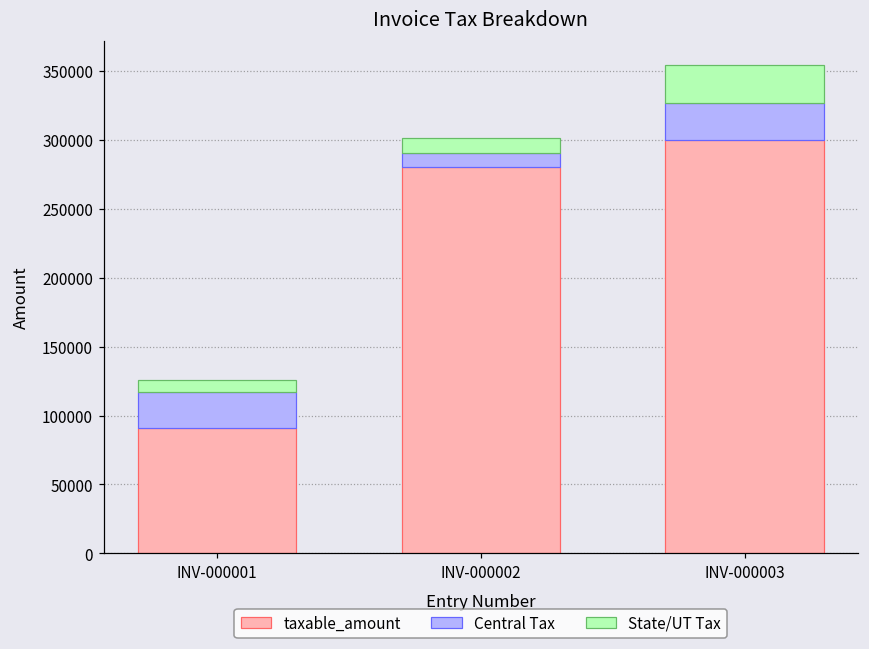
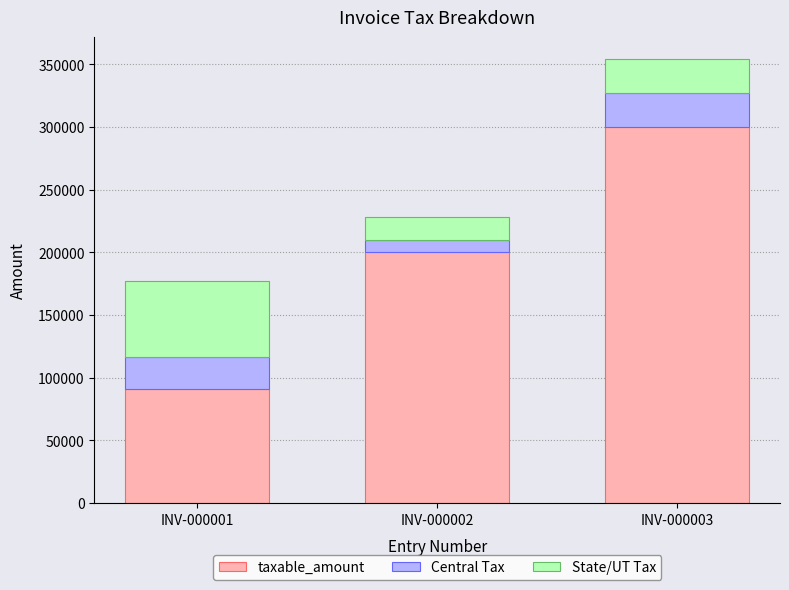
  {
    "taxable_amount": {
      "INV-000001": 91000,
-     "INV-000002": 281000,
+     "INV-000002": 200000,
      "INV-000003": 300000
    },
    "Central Tax": {
      "INV-000001": 26000,
      "INV-000002": 10000,
      "INV-000003": 27000
    },
    "State/UT Tax": {
-     "INV-000001": 9000,
-     "INV-000002": 11000,
+     "INV-000001": 61000,
+     "INV-000002": 18000,
      "INV-000003": 27000
    }
  }
